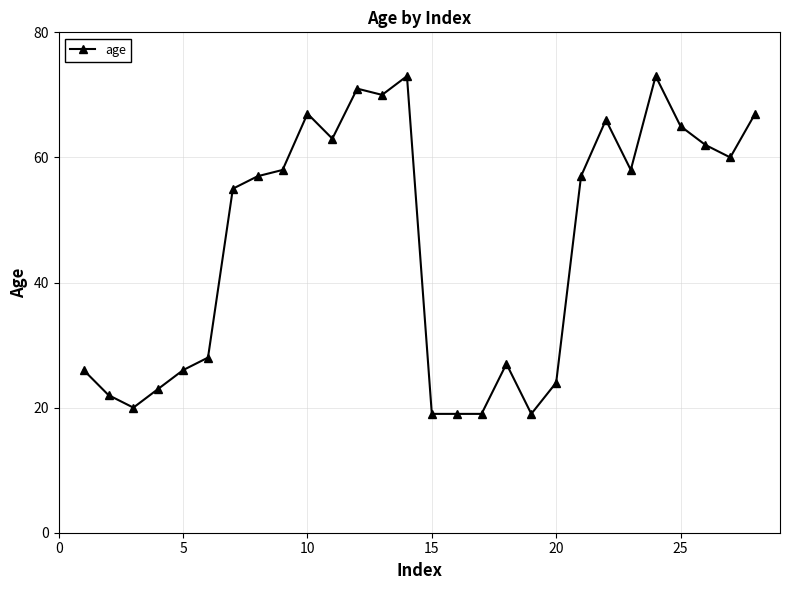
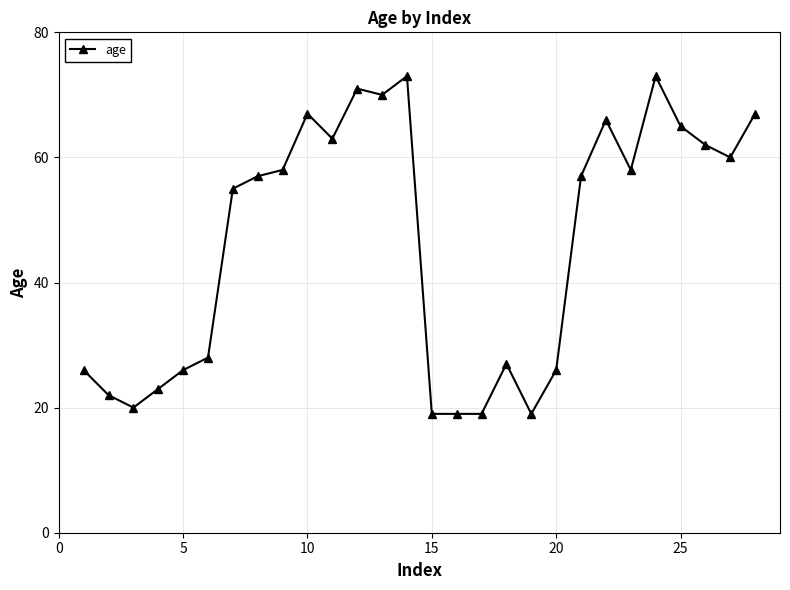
  {
    "5": 26,
    "10": 67,
    "15": 19,
-   "20": 24,
+   "20": 26,
    "25": 65
  }
